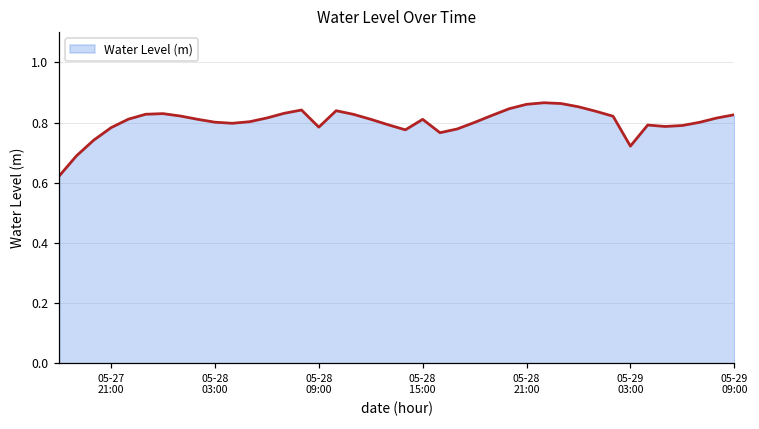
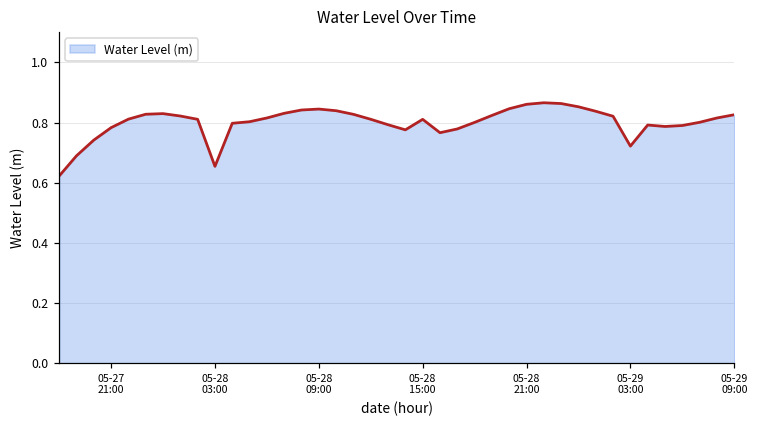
  {
    "05-27 21:00": 0.78,
-   "05-28 03:00": 0.80,
-   "05-28 09:00": 0.78,
+   "05-28 03:00": 0.65,
+   "05-28 09:00": 0.84,
    "05-28 15:00": 0.81,
    "05-28 21:00": 0.86,
    "05-29 03:00": 0.72,
    "05-29 09:00": 0.83
  }
